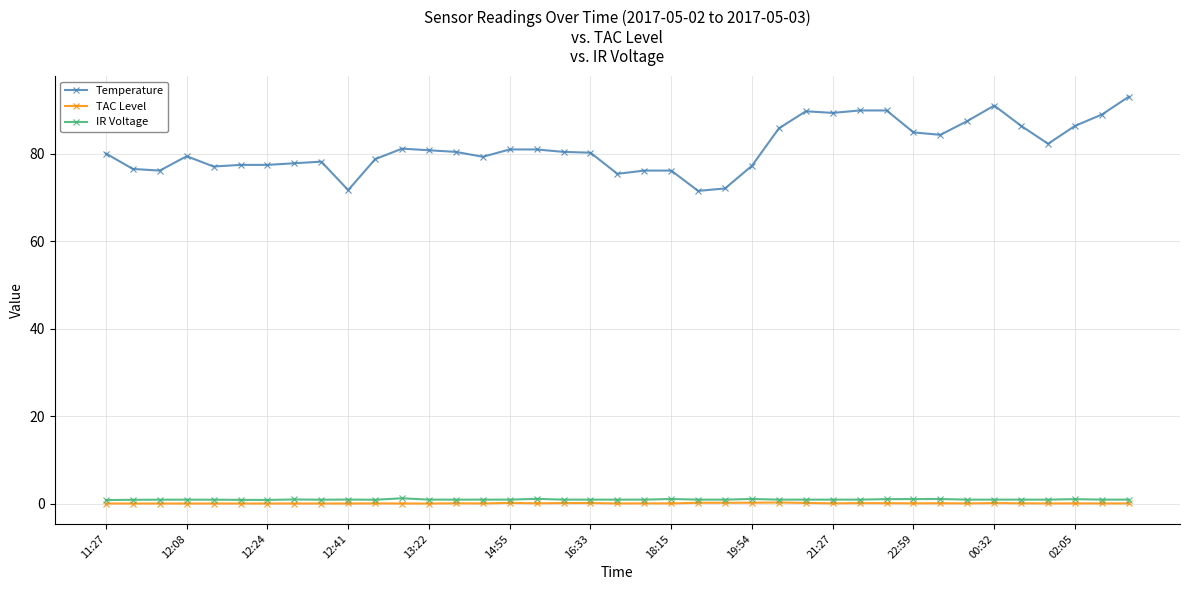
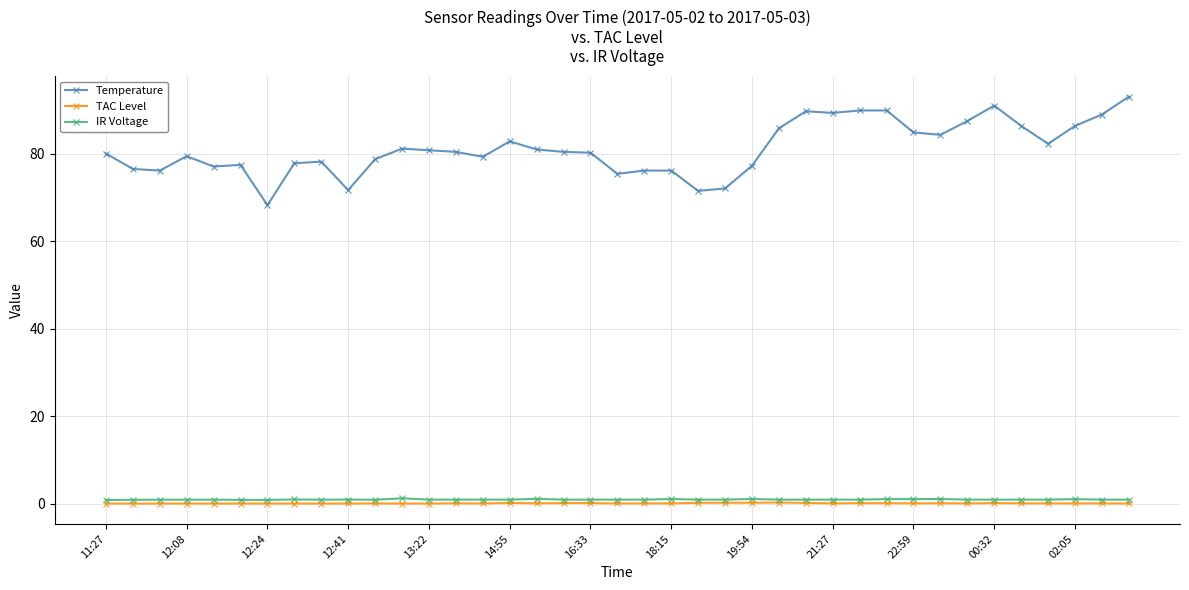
  {
    "Temperature": {
      "11:27": 80,
      "12:08": 79,
-     "12:24": 77,
+     "12:24": 68,
      "12:41": 72,
      "13:22": 81,
-     "14:55": 81,
+     "14:55": 83,
      "16:33": 80,
      "18:15": 76,
      "19:54": 77,
      "21:27": 89,
      "22:59": 85,
      "00:32": 91,
      "02:05": 86
    },
    "TAC Level": {
      "11:27": 0,
      "12:08": 0,
      "12:24": 0,
      "12:41": 0,
      "13:22": 0,
      "14:55": 0,
      "16:33": 0,
      "18:15": 0,
      "19:54": 0,
      "21:27": 0,
      "22:59": 0,
      "00:32": 0,
      "02:05": 0
    },
    "IR Voltage": {
      "11:27": 1,
      "12:08": 1,
      "12:24": 1,
      "12:41": 1,
      "13:22": 1,
      "14:55": 1,
      "16:33": 1,
      "18:15": 1,
      "19:54": 1,
      "21:27": 1,
      "22:59": 1,
      "00:32": 1,
      "02:05": 1
    }
  }
